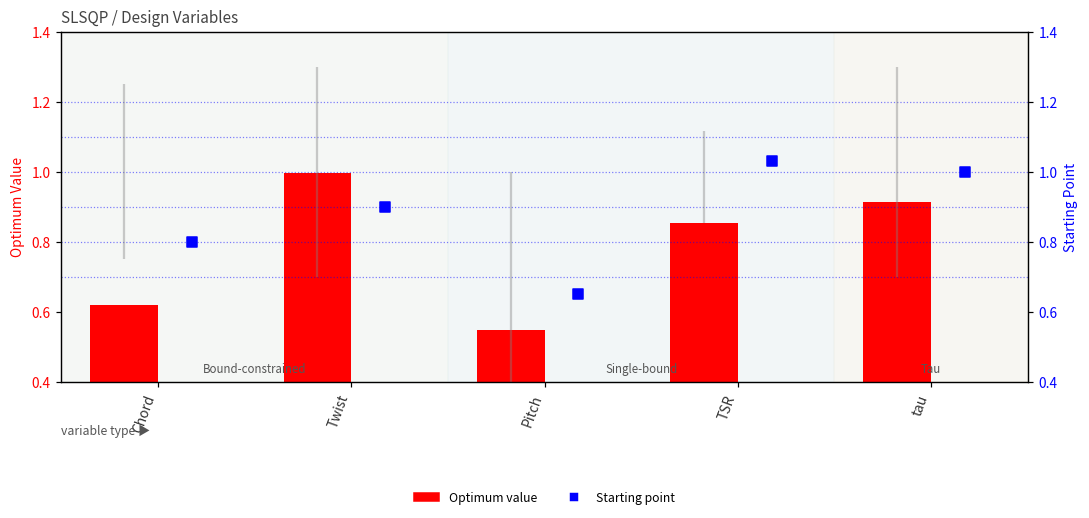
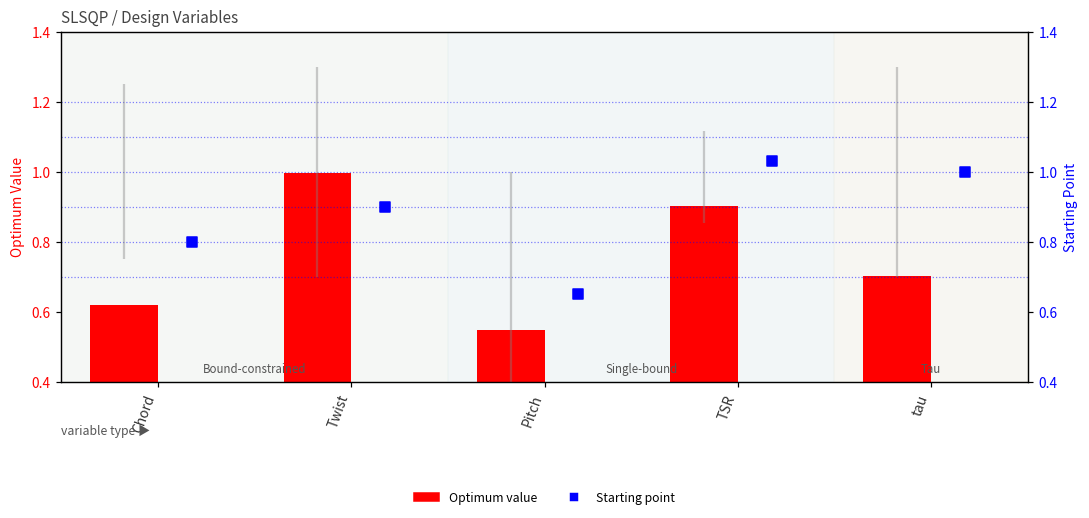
  {
    "Optimum value": {
      "Chord": 0.62,
      "Twist": 1.00,
      "Pitch": 0.55,
-     "TSR": 0.86,
-     "tau": 0.91
+     "TSR": 0.90,
+     "tau": 0.70
    }
  }
